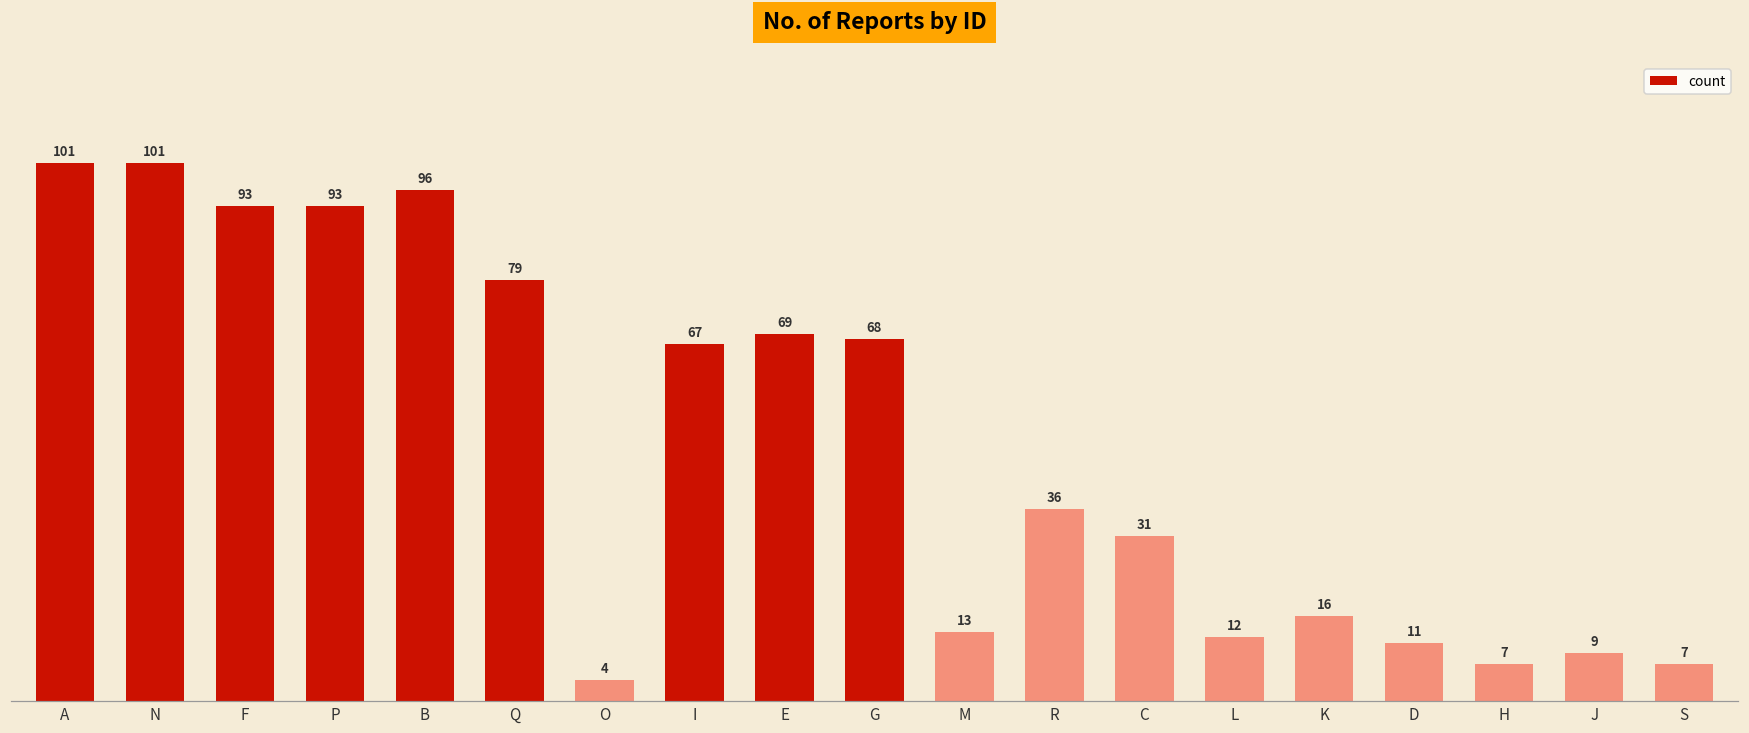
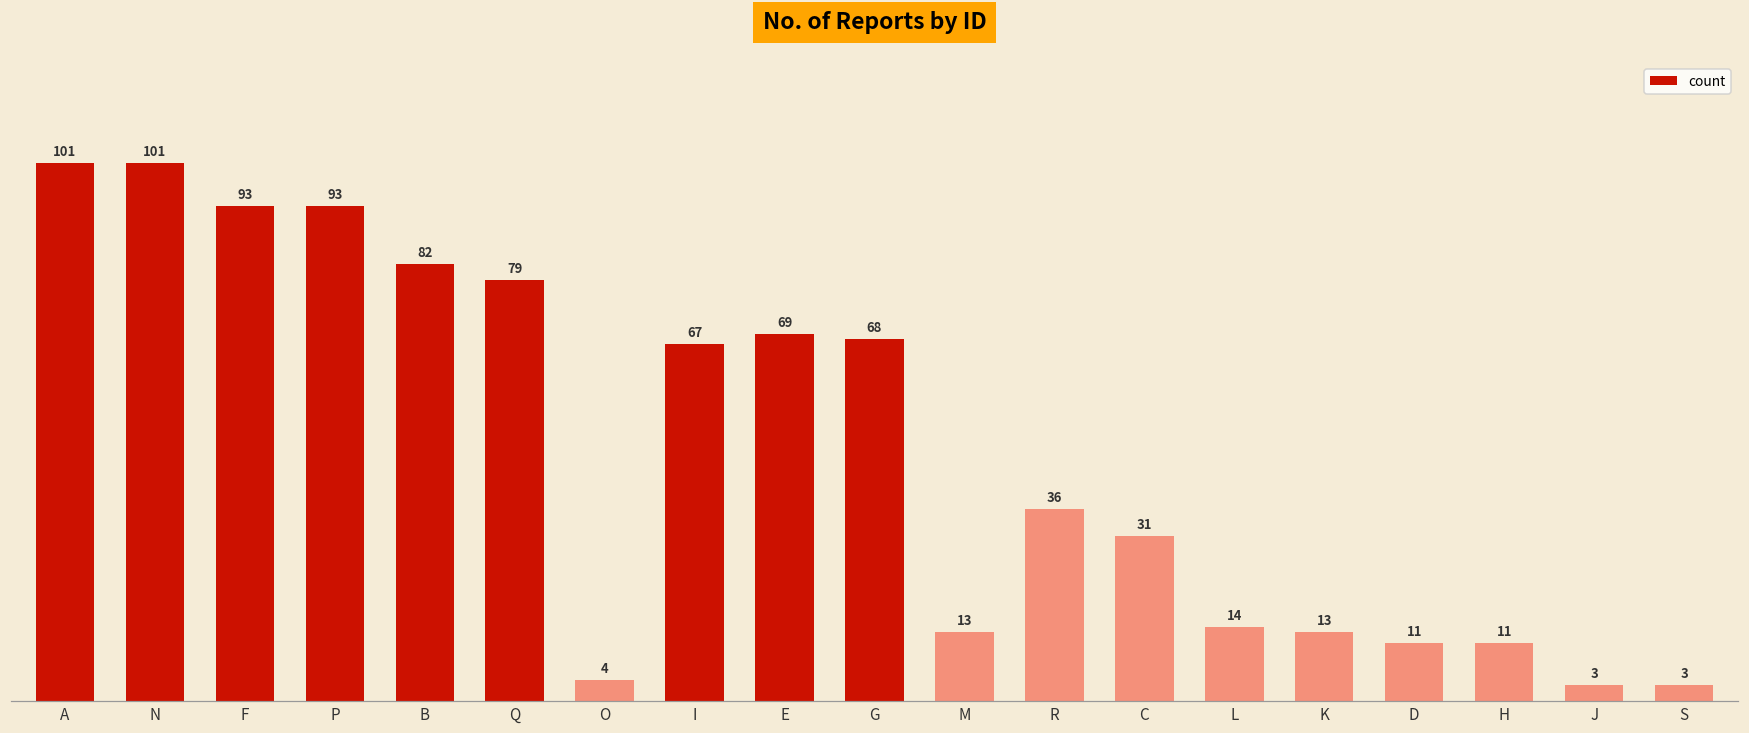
  {
    "A": 101,
    "N": 101,
    "F": 93,
    "P": 93,
-   "B": 96,
+   "B": 82,
    "Q": 79,
    "O": 4,
    "I": 67,
    "E": 69,
    "G": 68,
    "M": 13,
    "R": 36,
    "C": 31,
-   "L": 12,
-   "K": 16,
+   "L": 14,
+   "K": 13,
    "D": 11,
-   "H": 7,
-   "J": 9,
-   "S": 7
+   "H": 11,
+   "J": 3,
+   "S": 3
  }
